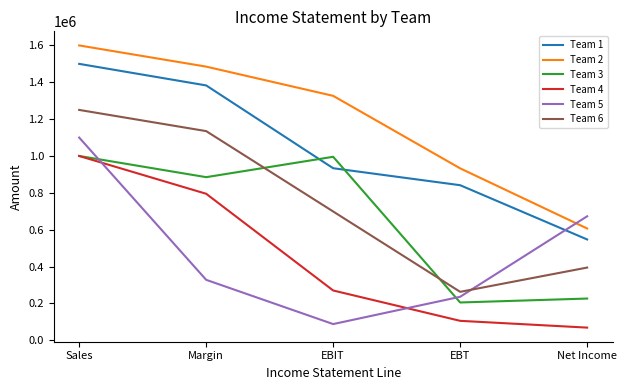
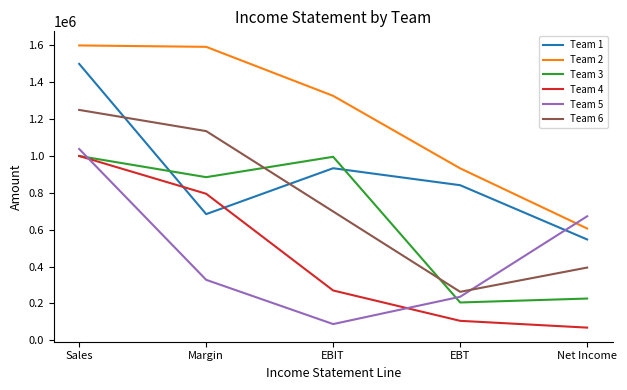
  {
    "Team 1": {
      "Sales": 1500000,
-     "Margin": 1380000,
+     "Margin": 680000,
      "EBIT": 930000,
      "EBT": 840000,
      "Net Income": 550000
    },
    "Team 2": {
      "Sales": 1600000,
-     "Margin": 1490000,
+     "Margin": 1590000,
      "EBIT": 1330000,
      "EBT": 930000,
      "Net Income": 610000
    },
    "Team 3": {
      "Margin": 890000,
      "EBIT": 1000000,
      "EBT": 200000,
      "Net Income": 230000
    },
    "Team 4": {
      "Margin": 790000,
      "EBIT": 270000,
      "EBT": 110000,
      "Net Income": 70000
    },
    "Team 5": {
-     "Sales": 1100000,
+     "Sales": 1040000,
      "Margin": 330000,
      "EBIT": 90000,
      "EBT": 240000,
      "Net Income": 670000
    },
    "Team 6": {
      "Sales": 1250000,
      "Margin": 1140000,
      "EBIT": 700000,
      "EBT": 260000,
      "Net Income": 390000
    }
  }
